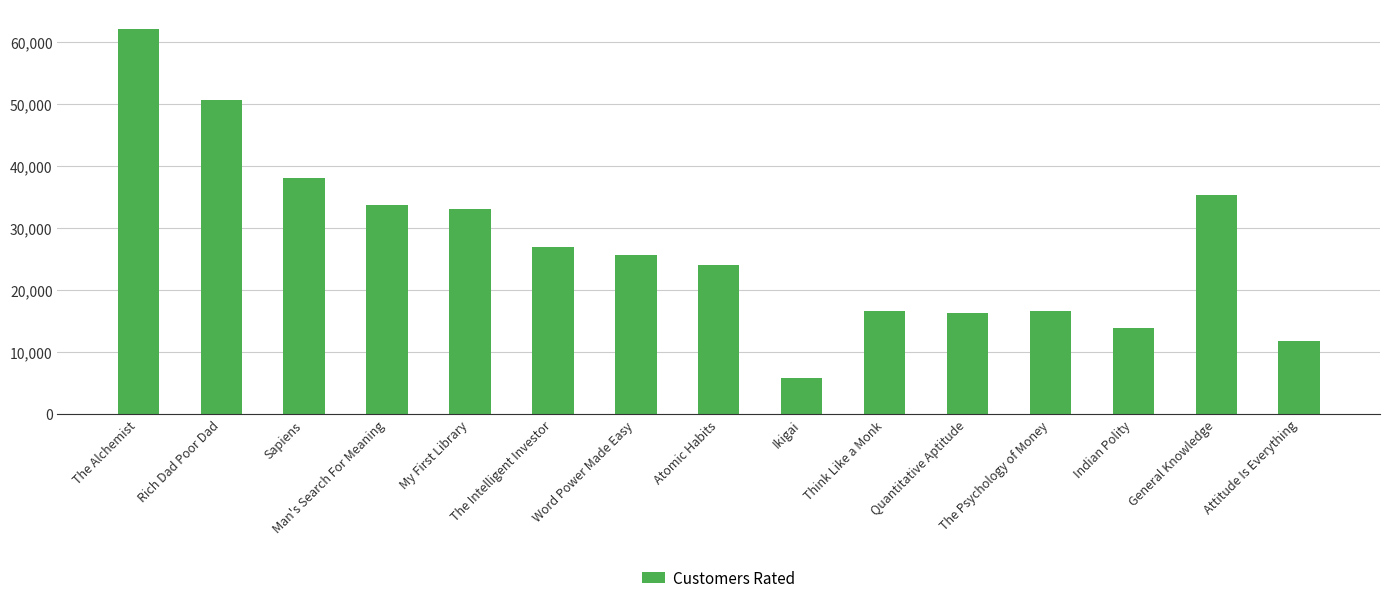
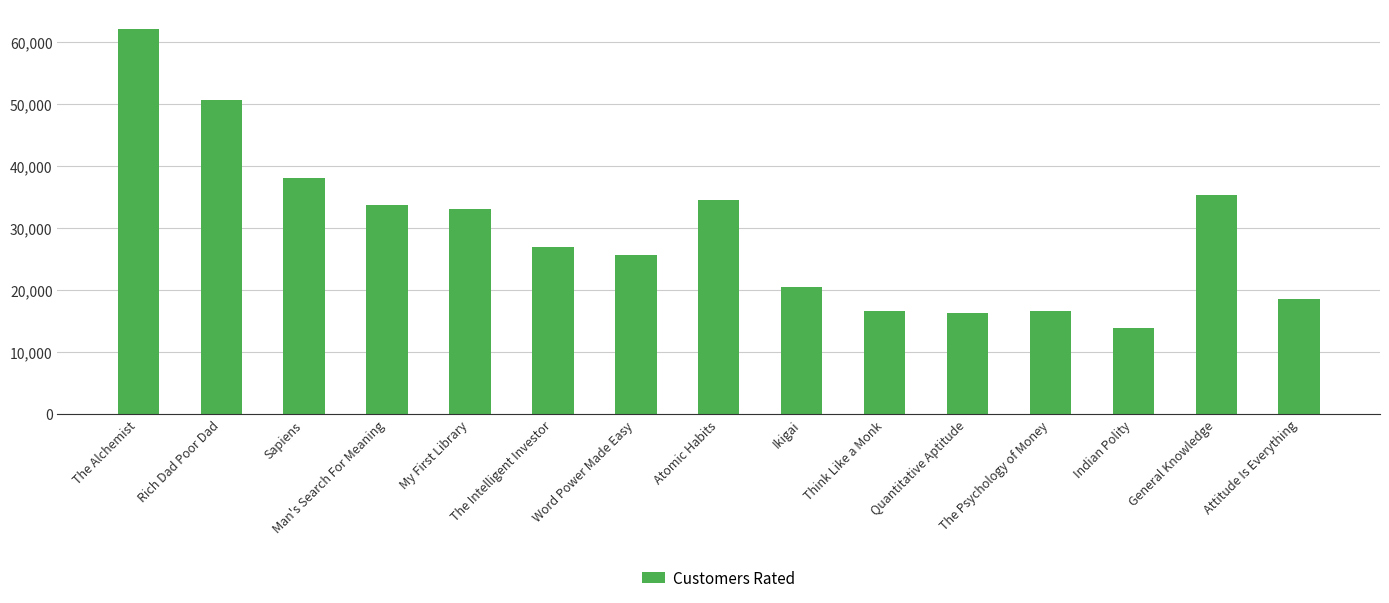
  {
    "The Alchemist": "62,000",
    "Rich Dad Poor Dad": "51,000",
    "Sapiens": "38,000",
    "Man's Search For Meaning": "34,000",
    "My First Library": "33,000",
    "The Intelligent Investor": "27,000",
    "Word Power Made Easy": "26,000",
-   "Atomic Habits": "24,000",
-   "Ikigai": "6,000",
+   "Atomic Habits": "35,000",
+   "Ikigai": "21,000",
    "Think Like a Monk": "17,000",
    "Quantitative Aptitude": "16,000",
    "The Psychology of Money": "17,000",
    "Indian Polity": "14,000",
    "General Knowledge": "35,000",
-   "Attitude Is Everything": "12,000"
+   "Attitude Is Everything": "19,000"
  }
